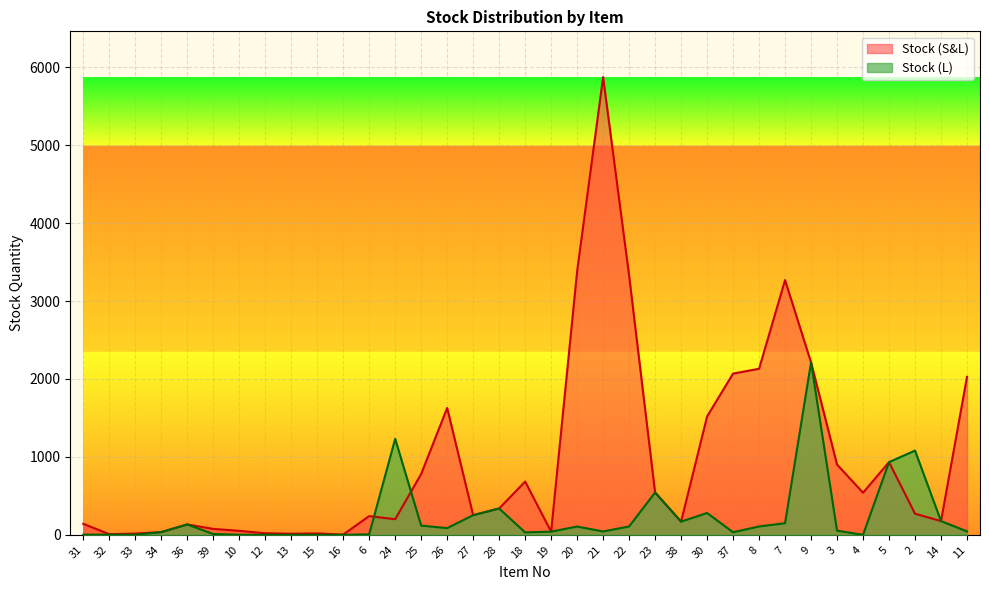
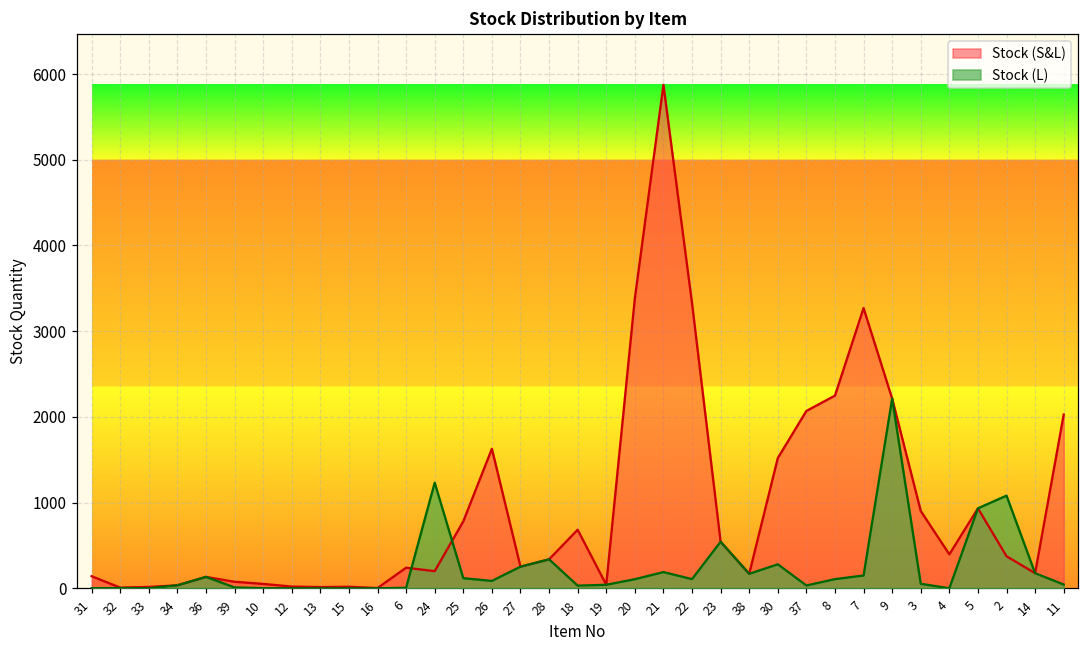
  {
    "Stock (S&L)": {
      "31": 100,
      "39": 100,
      "10": 100,
      "6": 200,
      "24": 200,
      "25": 800,
      "26": 1600,
      "18": 700,
      "20": 3400,
      "21": 5900,
      "22": 3300,
      "30": 1500,
      "37": 2100,
-     "8": 2100,
+     "8": 2200,
      "7": 3300,
      "3": 900,
-     "4": 500,
-     "2": 300,
+     "4": 400,
+     "2": 400,
      "11": 2000
    },
    "Stock (L)": {
      "31": 0,
      "39": 0,
      "10": 0,
      "6": 0,
      "24": 1200,
      "25": 100,
      "26": 100,
      "18": 0,
      "20": 100,
-     "21": 0,
+     "21": 200,
      "22": 100,
      "30": 300,
      "37": 0,
      "8": 100,
      "7": 100,
      "3": 100,
      "4": 0,
      "2": 1100,
      "11": 0
    }
  }
